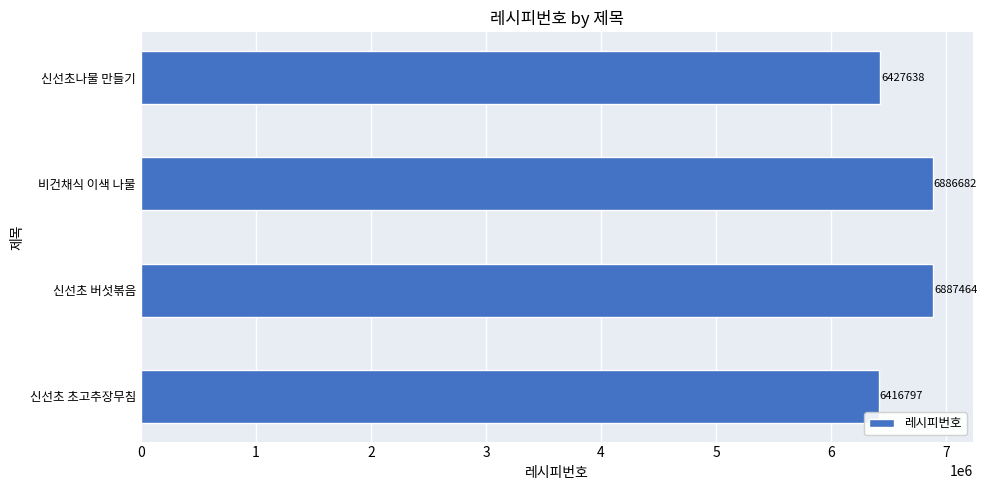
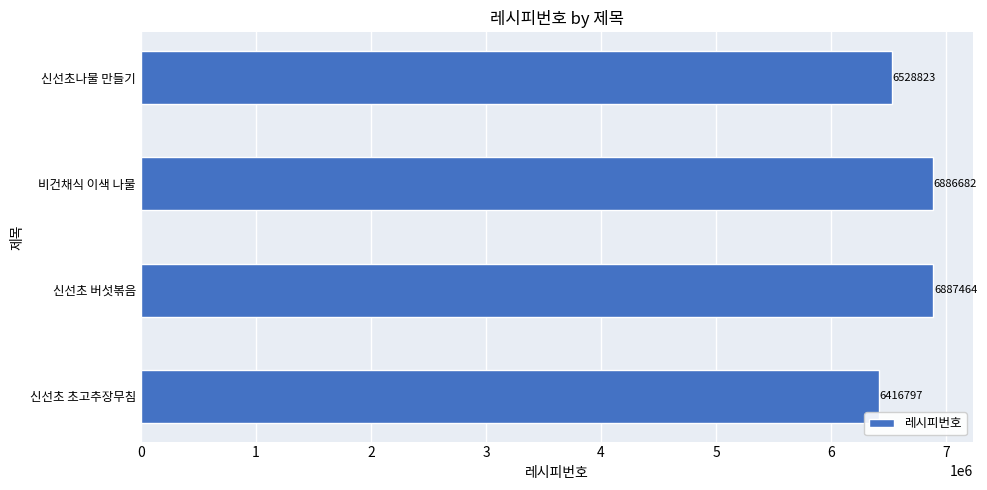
  {
-   "신선초나물 만들기": 6427638,
+   "신선초나물 만들기": 6528823,
    "비건채식 이색 나물": 6886682,
    "신선초 버섯볶음": 6887464,
    "신선초 초고추장무침": 6416797
  }
